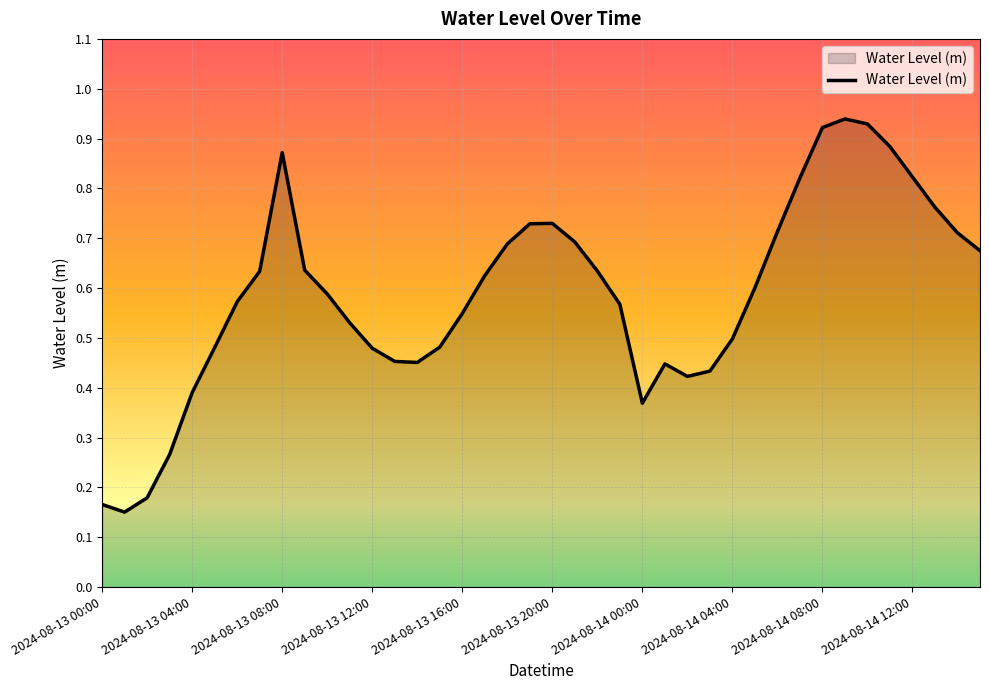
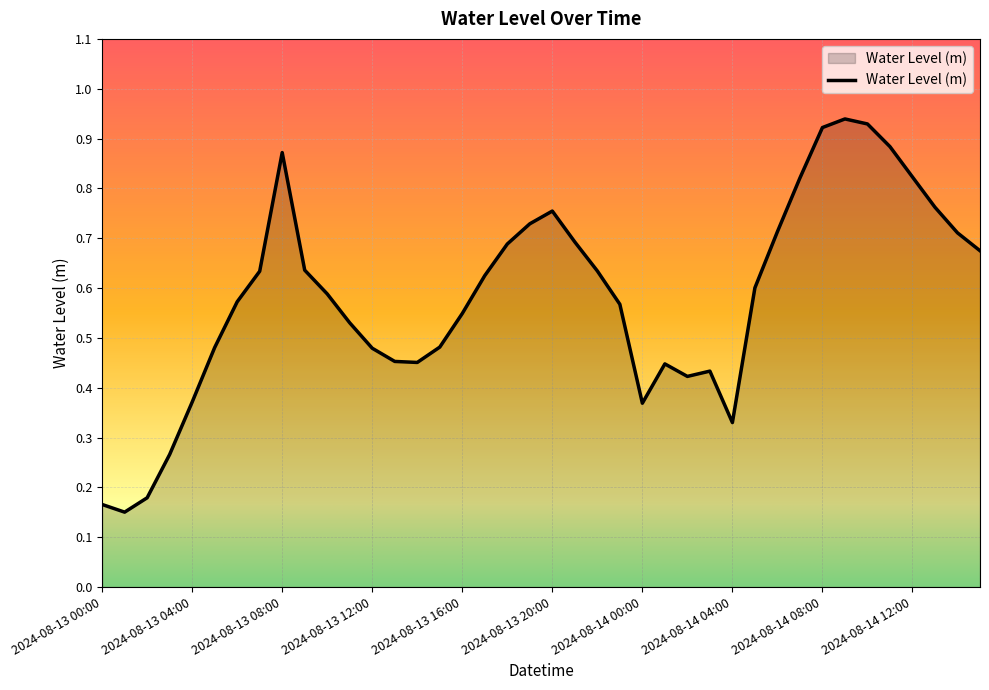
  {
    "2024-08-13 00:00": 0.17,
-   "2024-08-13 04:00": 0.39,
+   "2024-08-13 04:00": 0.37,
    "2024-08-13 08:00": 0.87,
    "2024-08-13 12:00": 0.48,
    "2024-08-13 16:00": 0.55,
-   "2024-08-13 20:00": 0.73,
+   "2024-08-13 20:00": 0.75,
    "2024-08-14 00:00": 0.37,
-   "2024-08-14 04:00": 0.50,
+   "2024-08-14 04:00": 0.33,
    "2024-08-14 08:00": 0.92,
    "2024-08-14 12:00": 0.82
  }
